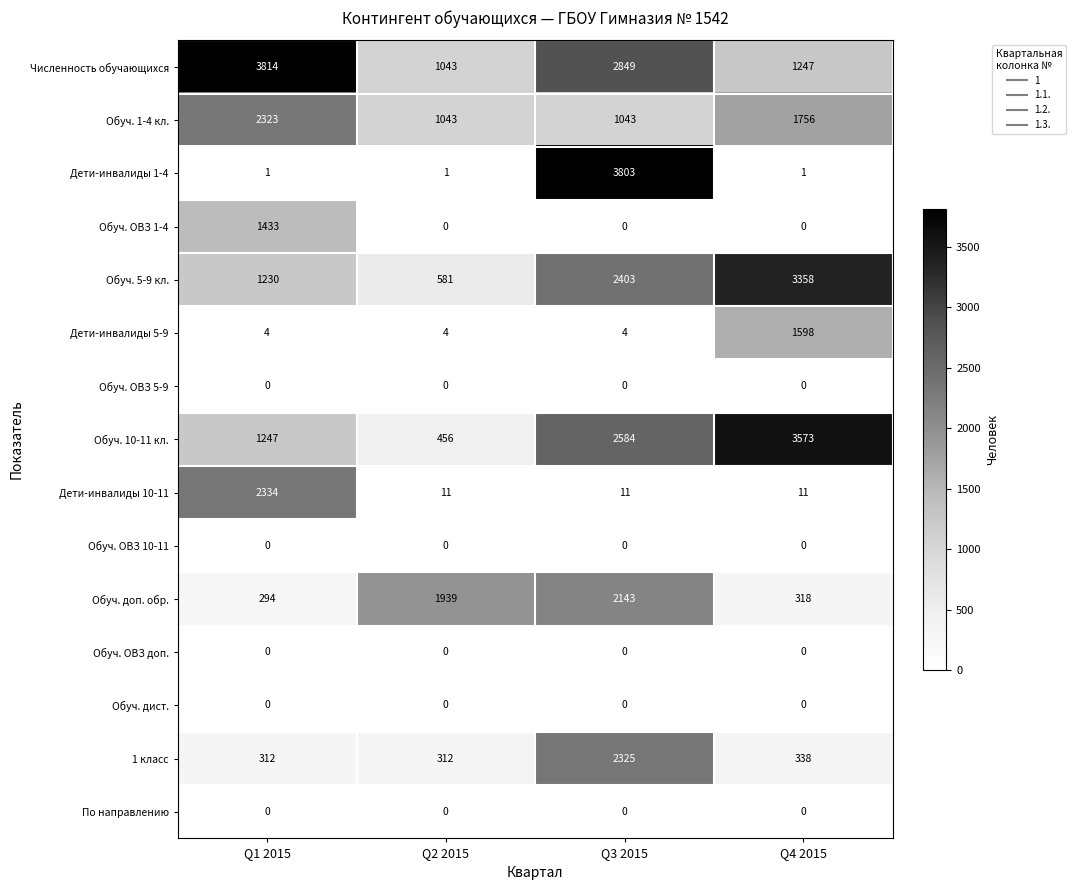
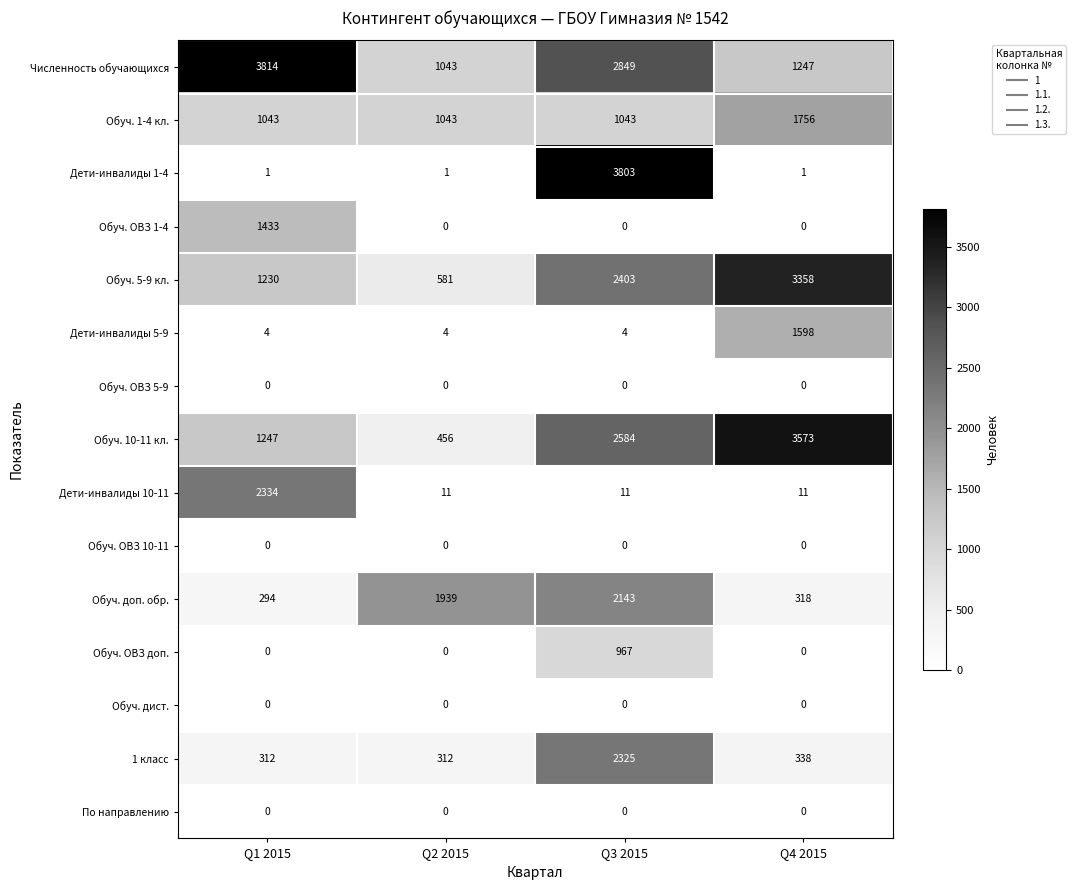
  {
    "Численность обучающихся": {
      "Q1 2015": 3814,
      "Q2 2015": 1043,
      "Q3 2015": 2849,
      "Q4 2015": 1247
    },
    "Обуч. 1-4 кл.": {
-     "Q1 2015": 2323,
+     "Q1 2015": 1043,
      "Q2 2015": 1043,
      "Q3 2015": 1043,
      "Q4 2015": 1756
    },
    "Дети-инвалиды 1-4": {
      "Q1 2015": 1,
      "Q2 2015": 1,
      "Q3 2015": 3803,
      "Q4 2015": 1
    },
    "Обуч. ОВЗ 1-4": {
      "Q1 2015": 1433,
      "Q2 2015": 0,
      "Q3 2015": 0,
      "Q4 2015": 0
    },
    "Обуч. 5-9 кл.": {
      "Q1 2015": 1230,
      "Q2 2015": 581,
      "Q3 2015": 2403,
      "Q4 2015": 3358
    },
    "Дети-инвалиды 5-9": {
      "Q1 2015": 4,
      "Q2 2015": 4,
      "Q3 2015": 4,
      "Q4 2015": 1598
    },
    "Обуч. ОВЗ 5-9": {
      "Q1 2015": 0,
      "Q2 2015": 0,
      "Q3 2015": 0,
      "Q4 2015": 0
    },
    "Обуч. 10-11 кл.": {
      "Q1 2015": 1247,
      "Q2 2015": 456,
      "Q3 2015": 2584,
      "Q4 2015": 3573
    },
    "Дети-инвалиды 10-11": {
      "Q1 2015": 2334,
      "Q2 2015": 11,
      "Q3 2015": 11,
      "Q4 2015": 11
    },
    "Обуч. ОВЗ 10-11": {
      "Q1 2015": 0,
      "Q2 2015": 0,
      "Q3 2015": 0,
      "Q4 2015": 0
    },
    "Обуч. доп. обр.": {
      "Q1 2015": 294,
      "Q2 2015": 1939,
      "Q3 2015": 2143,
      "Q4 2015": 318
    },
    "Обуч. ОВЗ доп.": {
      "Q1 2015": 0,
      "Q2 2015": 0,
-     "Q3 2015": 0,
+     "Q3 2015": 967,
      "Q4 2015": 0
    },
    "Обуч. дист.": {
      "Q1 2015": 0,
      "Q2 2015": 0,
      "Q3 2015": 0,
      "Q4 2015": 0
    },
    "1 класс": {
      "Q1 2015": 312,
      "Q2 2015": 312,
      "Q3 2015": 2325,
      "Q4 2015": 338
    },
    "По направлению": {
      "Q1 2015": 0,
      "Q2 2015": 0,
      "Q3 2015": 0,
      "Q4 2015": 0
    }
  }
